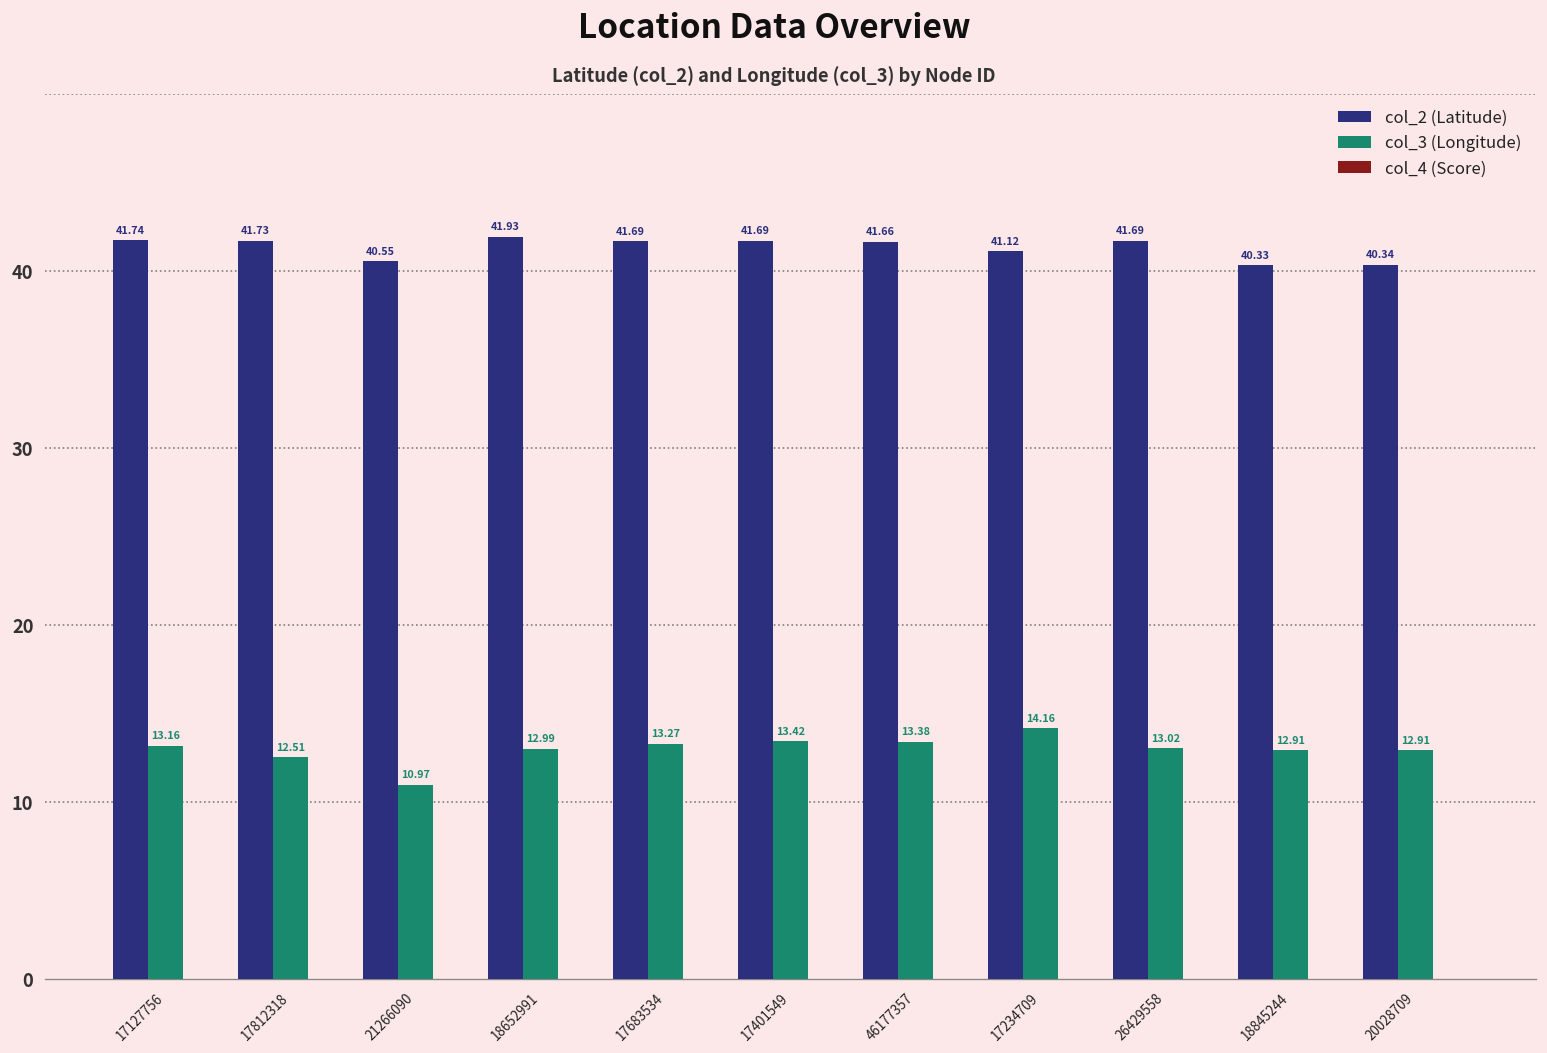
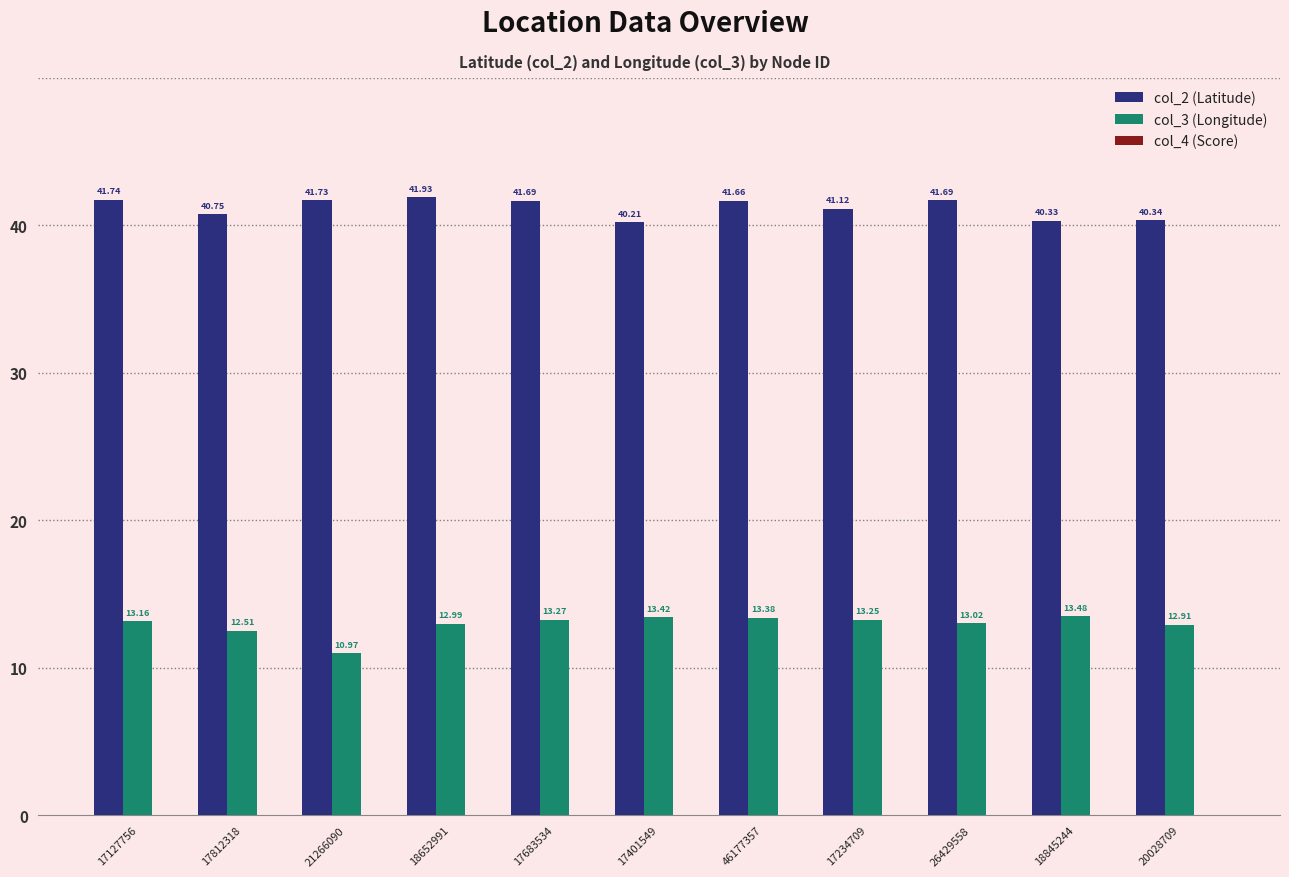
  {
    "col_2 (Latitude)": {
      "17127756": 41.74,
-     "17812318": 41.73,
-     "21266090": 40.55,
+     "17812318": 40.75,
+     "21266090": 41.73,
      "18652991": 41.93,
      "17683534": 41.69,
-     "17401549": 41.69,
+     "17401549": 40.21,
      "46177357": 41.66,
      "17234709": 41.12,
      "26429558": 41.69,
      "18845244": 40.33,
      "20028709": 40.34
    },
    "col_3 (Longitude)": {
      "17127756": 13.16,
      "17812318": 12.51,
      "21266090": 10.97,
      "18652991": 12.99,
      "17683534": 13.27,
      "17401549": 13.42,
      "46177357": 13.38,
-     "17234709": 14.16,
+     "17234709": 13.25,
      "26429558": 13.02,
-     "18845244": 12.91,
+     "18845244": 13.48,
      "20028709": 12.91
    }
  }
